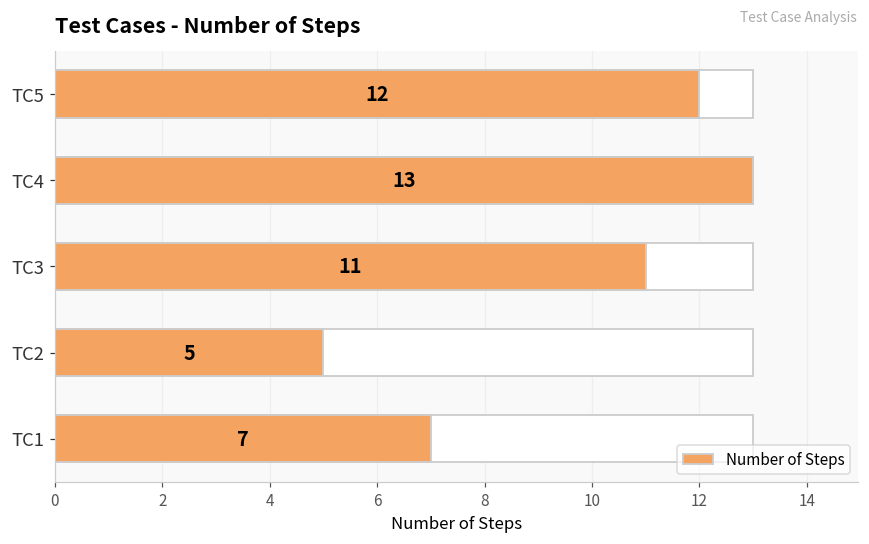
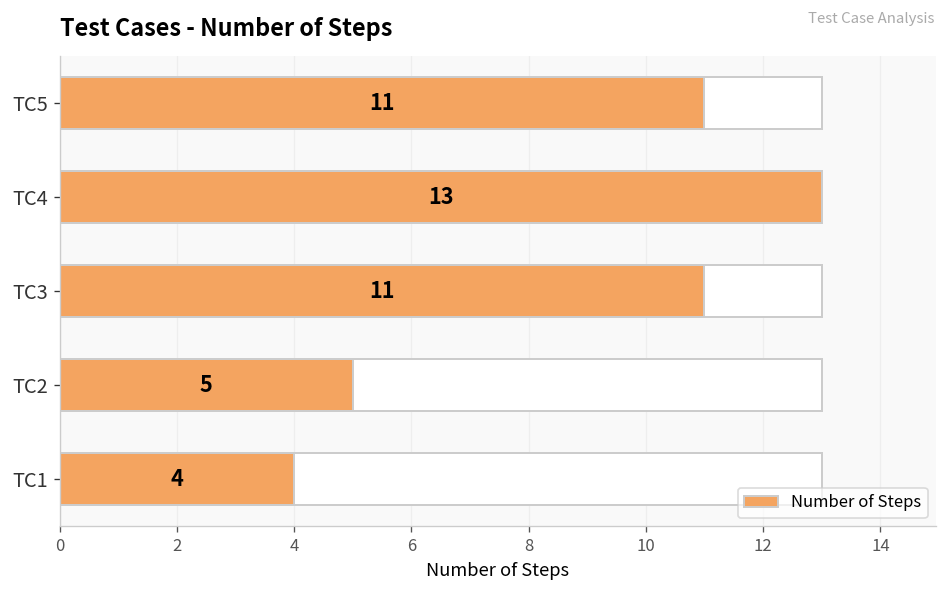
  {
    "Number of Steps": {
-     "TC5": 12,
+     "TC5": 11,
      "TC4": 13,
-     "TC1": 7
+     "TC1": 4
    }
  }
